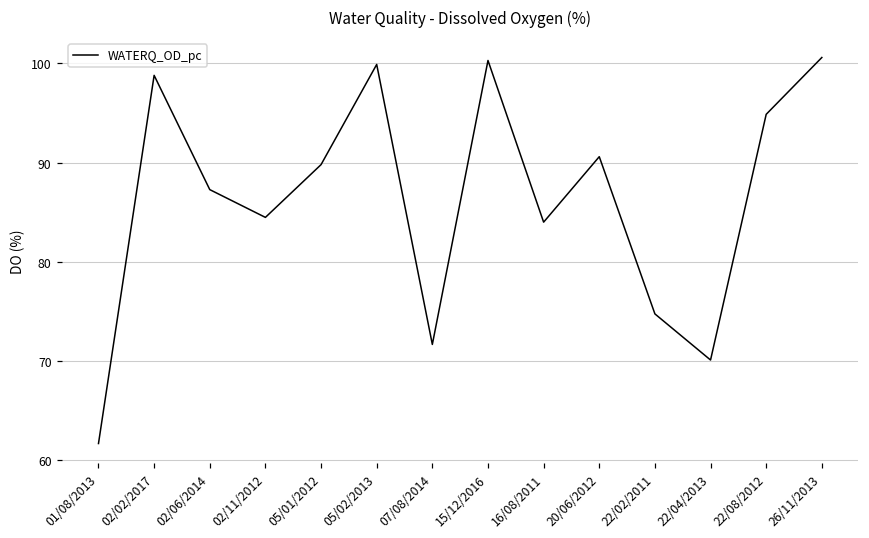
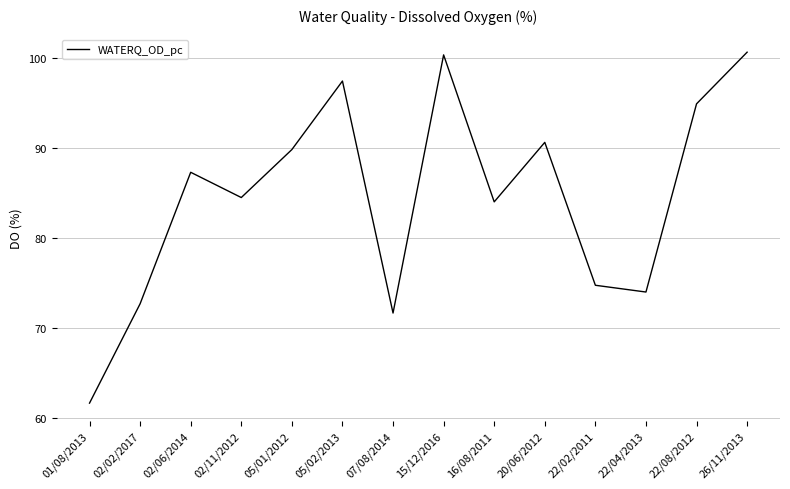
  {
    "01/08/2013": 62,
-   "02/02/2017": 99,
+   "02/02/2017": 73,
    "02/06/2014": 87,
    "02/11/2012": 84,
    "05/01/2012": 90,
-   "05/02/2013": 100,
+   "05/02/2013": 97,
    "07/08/2014": 72,
    "15/12/2016": 100,
    "16/08/2011": 84,
    "20/06/2012": 91,
    "22/02/2011": 75,
-   "22/04/2013": 70,
+   "22/04/2013": 74,
    "22/08/2012": 95,
    "26/11/2013": 101
  }
